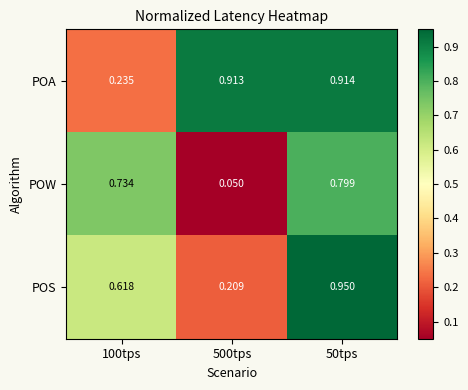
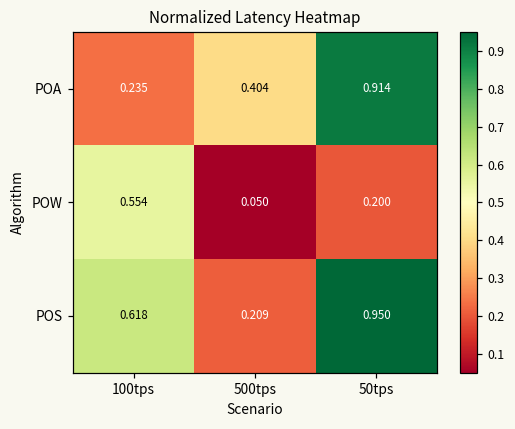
  {
    "POA": {
      "100tps": 0.235,
-     "500tps": 0.913,
+     "500tps": 0.404,
      "50tps": 0.914
    },
    "POW": {
-     "100tps": 0.734,
+     "100tps": 0.554,
      "500tps": 0.050,
-     "50tps": 0.799
+     "50tps": 0.200
    },
    "POS": {
      "100tps": 0.618,
      "500tps": 0.209,
      "50tps": 0.950
    }
  }
